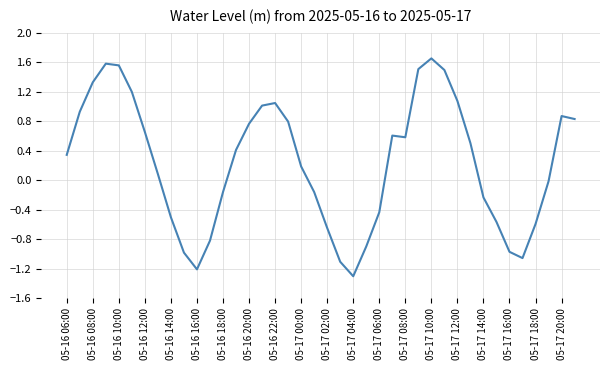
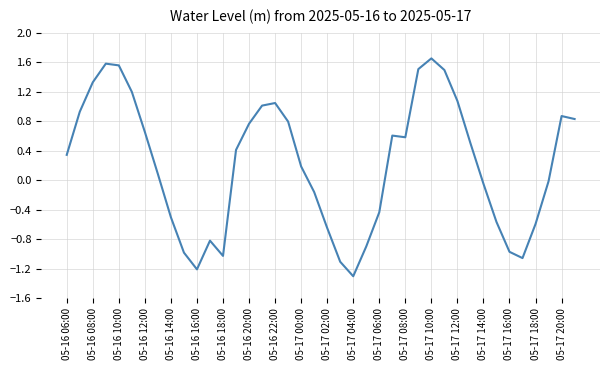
  {
    "05-16 06:00": 0.3,
    "05-16 08:00": 1.3,
    "05-16 10:00": 1.6,
    "05-16 12:00": 0.7,
    "05-16 14:00": -0.5,
    "05-16 16:00": -1.2,
-   "05-16 18:00": -0.2,
+   "05-16 18:00": -1.0,
    "05-16 20:00": 0.8,
    "05-16 22:00": 1.0,
    "05-17 00:00": 0.2,
    "05-17 02:00": -0.6,
    "05-17 04:00": -1.3,
    "05-17 06:00": -0.4,
    "05-17 08:00": 0.6,
    "05-17 10:00": 1.7,
    "05-17 12:00": 1.1,
-   "05-17 14:00": -0.2,
+   "05-17 14:00": 0.0,
    "05-17 16:00": -1.0,
    "05-17 18:00": -0.6,
    "05-17 20:00": 0.9
  }
